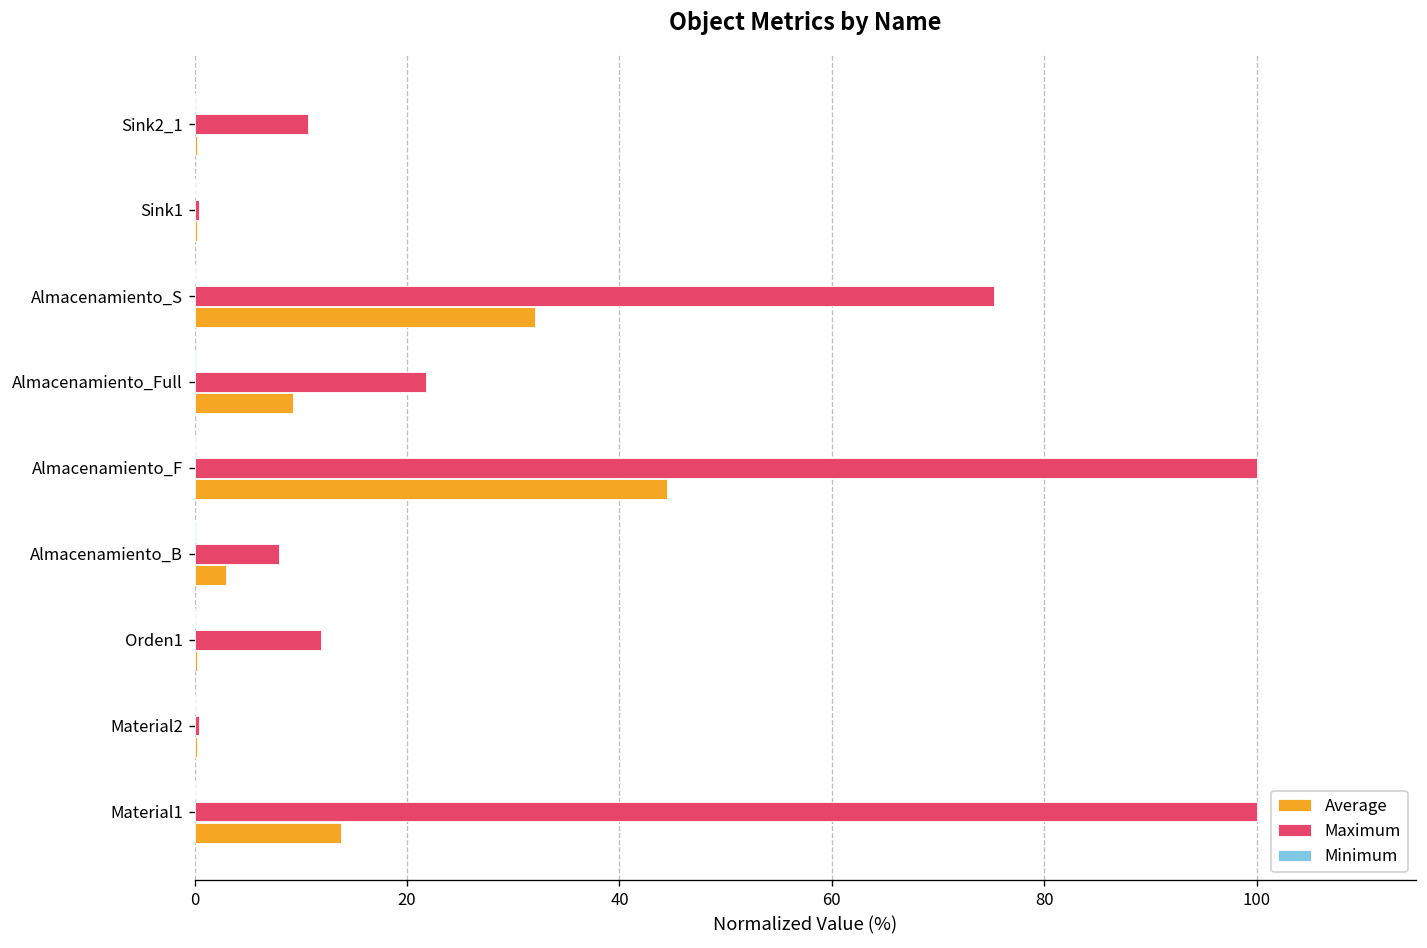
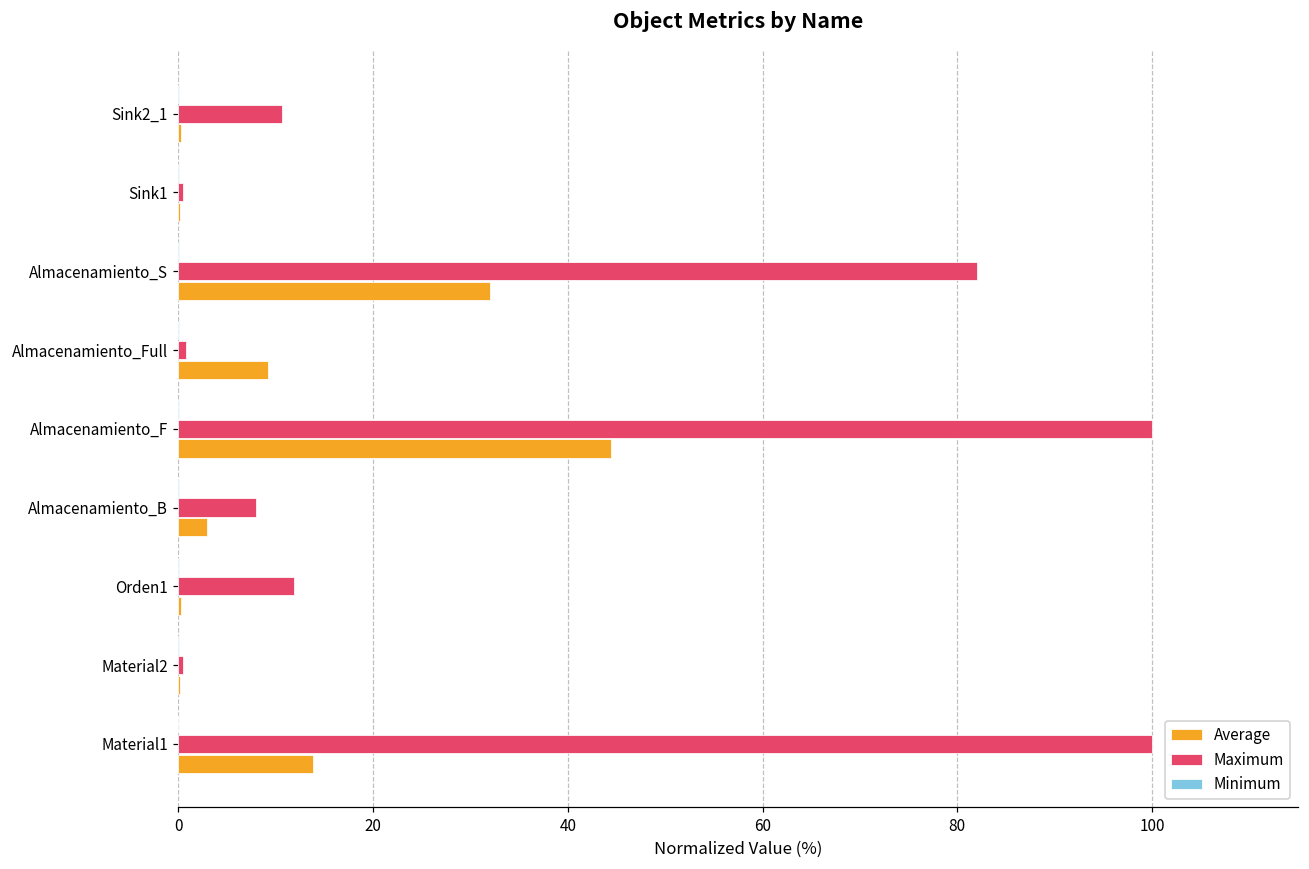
  {
    "Average": {
      "Almacenamiento_S": 32,
      "Almacenamiento_Full": 9,
      "Almacenamiento_F": 44,
      "Almacenamiento_B": 3,
      "Material1": 14
    },
    "Maximum": {
      "Sink2_1": 11,
      "Sink1": 0,
-     "Almacenamiento_S": 75,
-     "Almacenamiento_Full": 22,
+     "Almacenamiento_S": 82,
+     "Almacenamiento_Full": 1,
      "Almacenamiento_F": 100,
      "Almacenamiento_B": 8,
      "Orden1": 12,
      "Material2": 0,
      "Material1": 100
    }
  }
